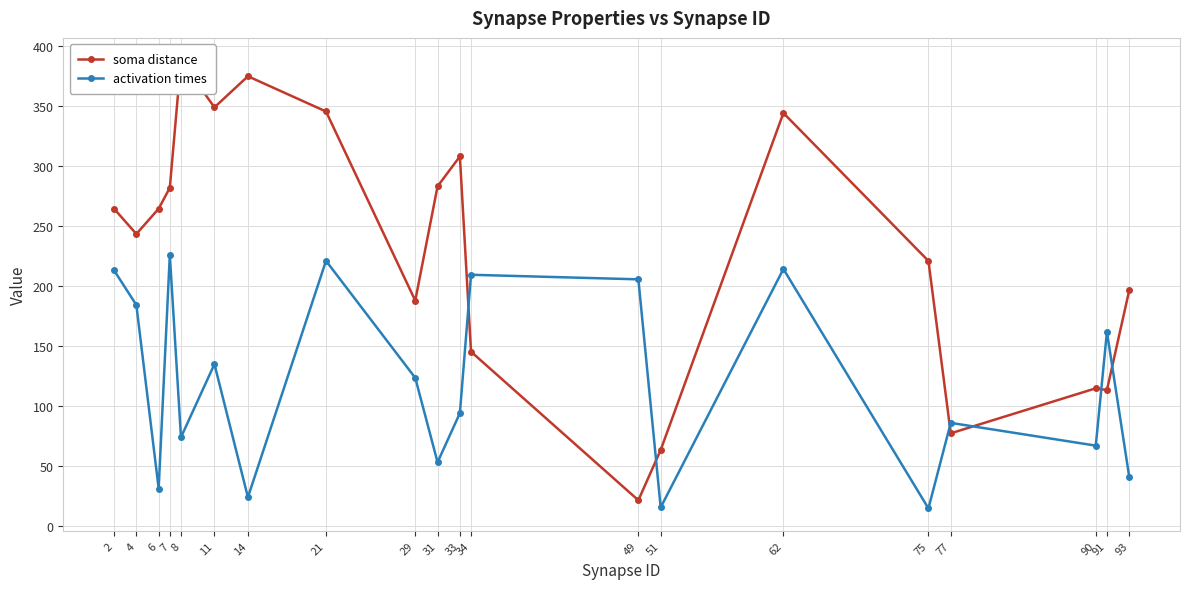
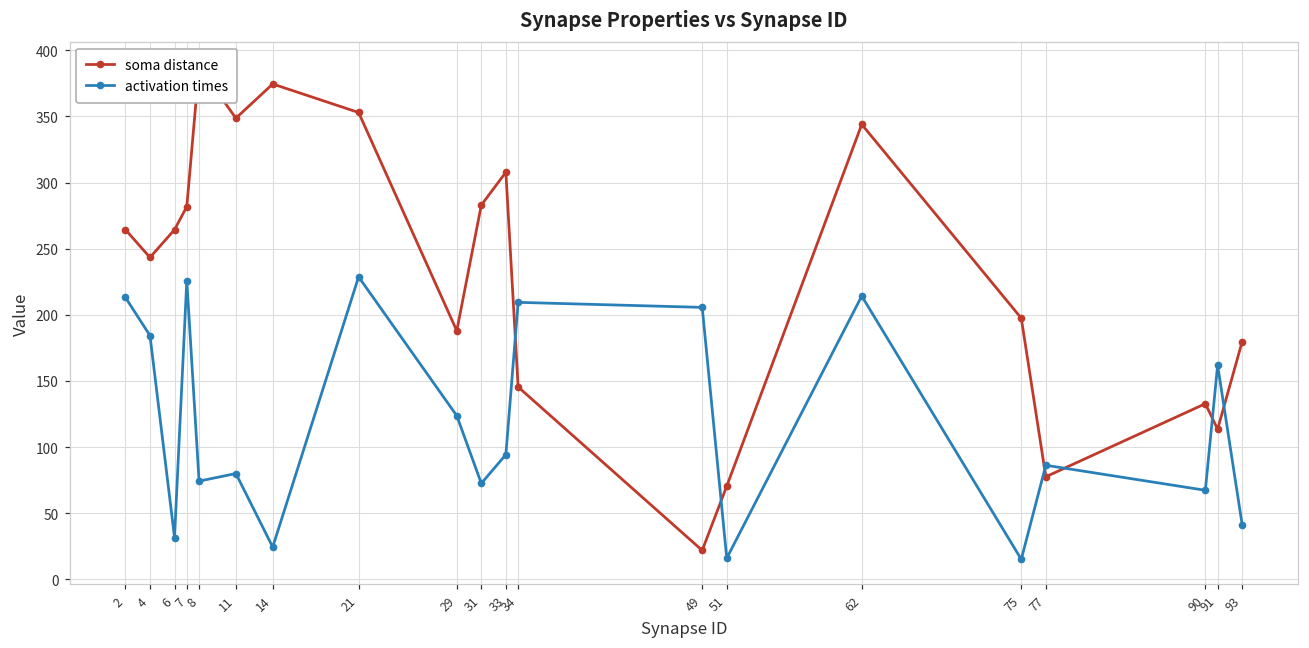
  {
    "soma distance": {
      "2": 264,
      "4": 243,
      "6": 264,
      "7": 282,
      "11": 349,
      "14": 375,
-     "21": 345,
+     "21": 353,
      "29": 188,
      "31": 283,
      "33": 308,
      "34": 145,
      "49": 22,
-     "51": 64,
+     "51": 70,
      "62": 344,
-     "75": 221,
+     "75": 197,
      "77": 78,
-     "90": 115,
+     "90": 133,
      "91": 113,
-     "93": 197
+     "93": 180
    },
    "activation times": {
      "2": 213,
      "4": 184,
      "6": 32,
      "7": 226,
      "8": 74,
-     "11": 135,
+     "11": 80,
      "14": 24,
-     "21": 221,
+     "21": 229,
      "29": 124,
-     "31": 53,
+     "31": 72,
      "33": 94,
      "34": 209,
      "49": 206,
      "51": 16,
      "62": 214,
      "75": 15,
      "77": 86,
      "90": 67,
      "91": 162,
      "93": 41
    }
  }
